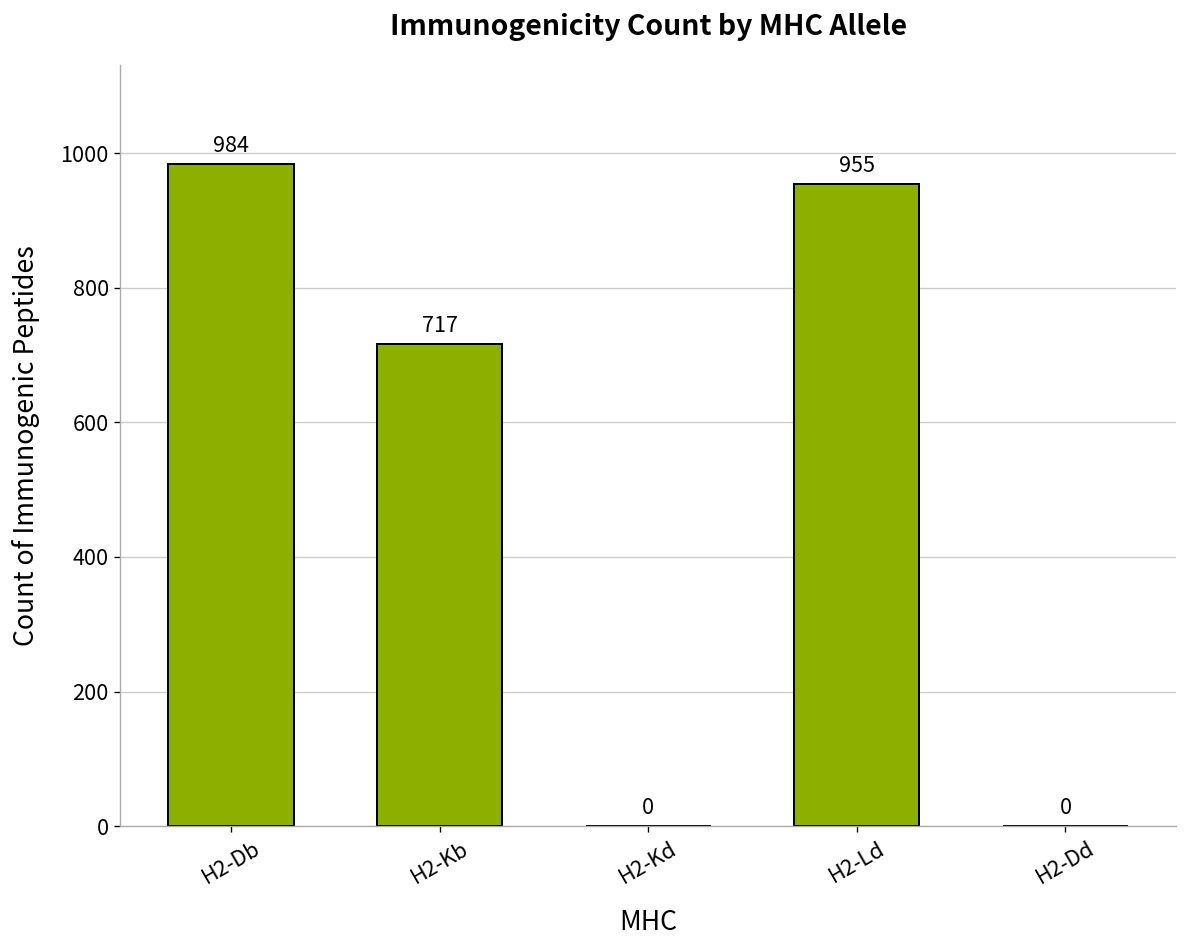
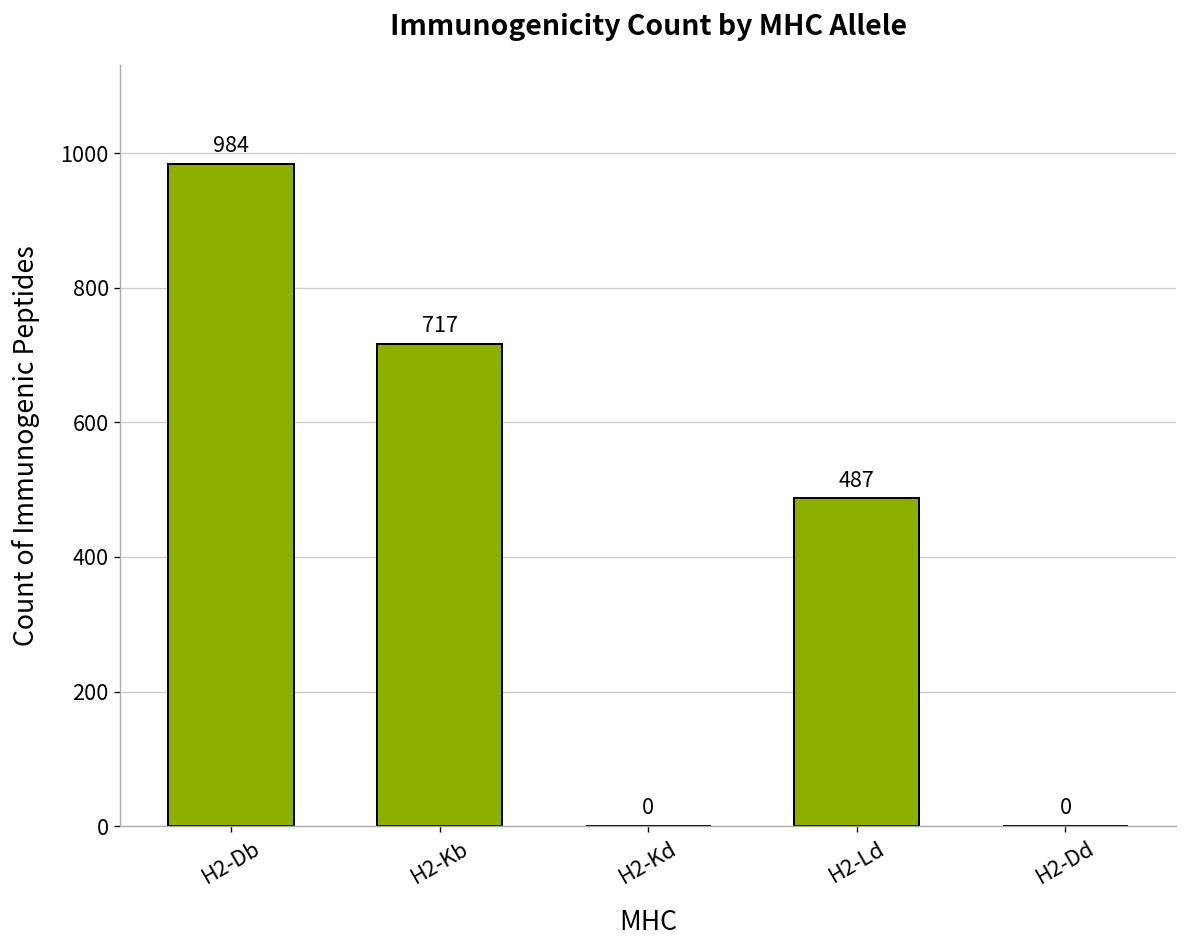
  {
    "H2-Db": 984,
    "H2-Kb": 717,
    "H2-Kd": 0,
-   "H2-Ld": 955,
+   "H2-Ld": 487,
    "H2-Dd": 0
  }
